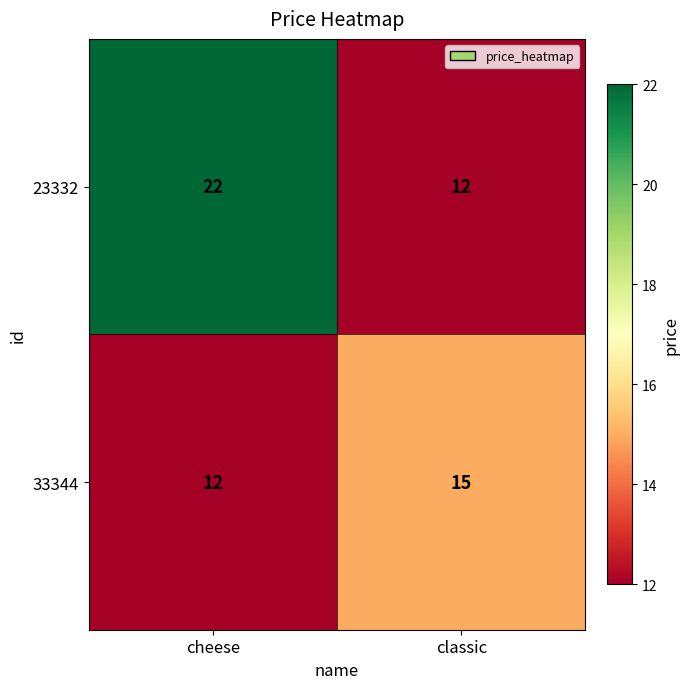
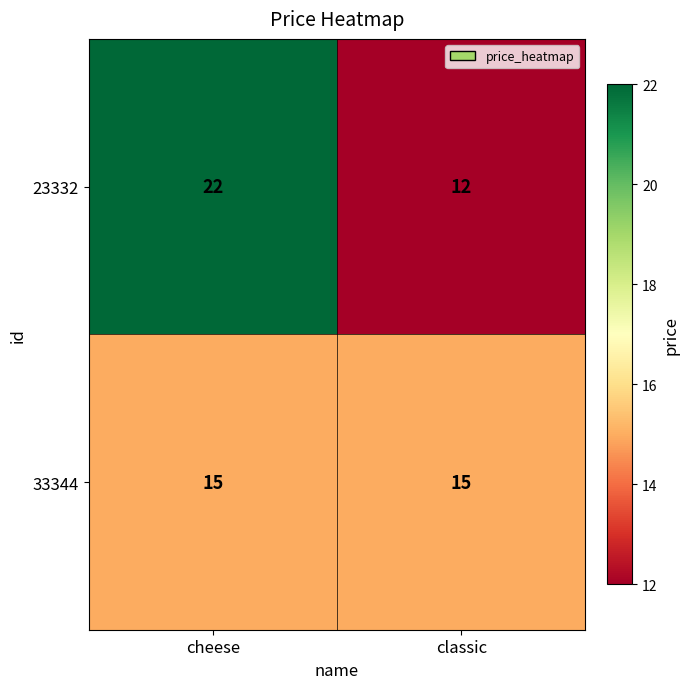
  {
    "23332": {
      "cheese": 22,
      "classic": 12
    },
    "33344": {
-     "cheese": 12,
+     "cheese": 15,
      "classic": 15
    }
  }
